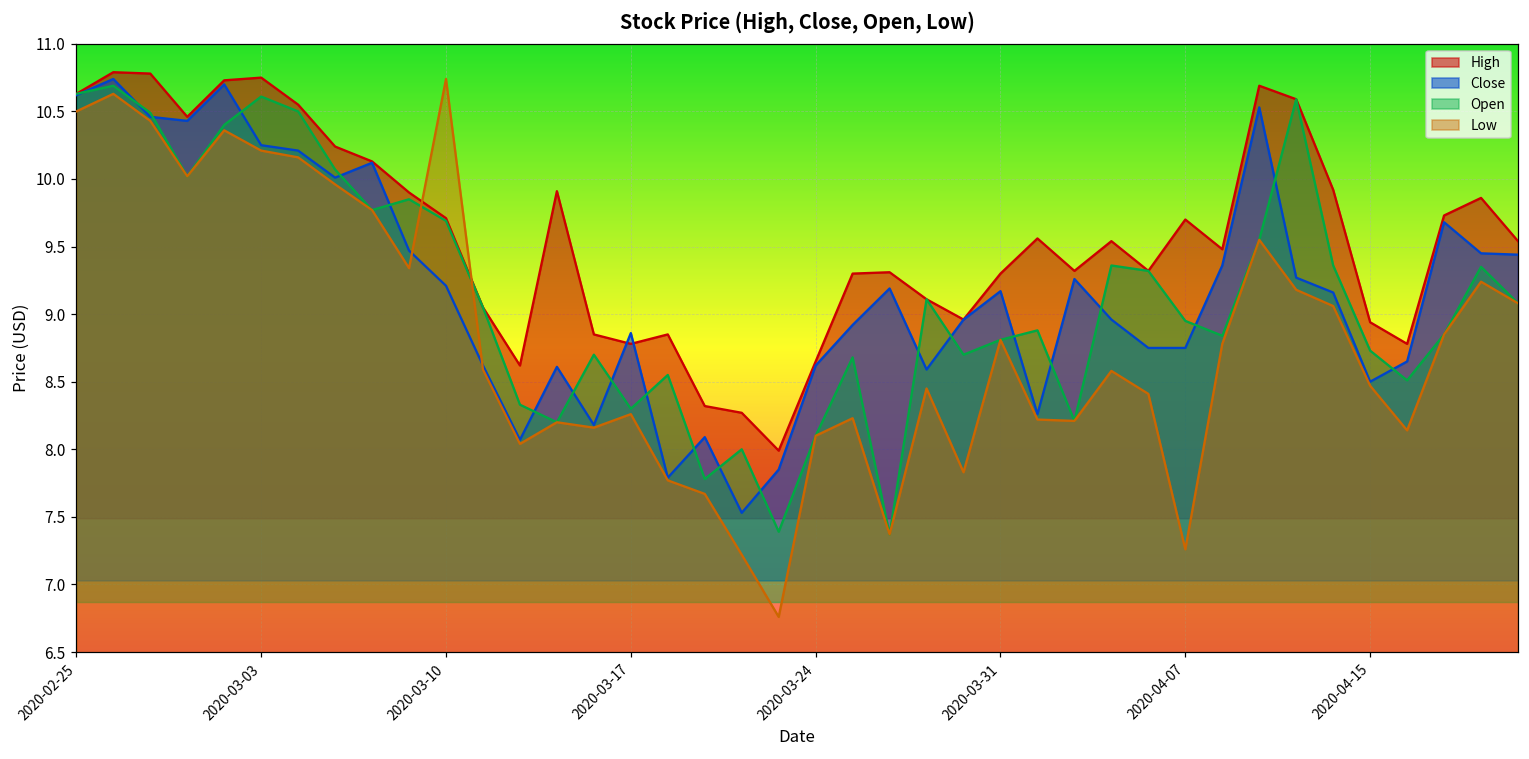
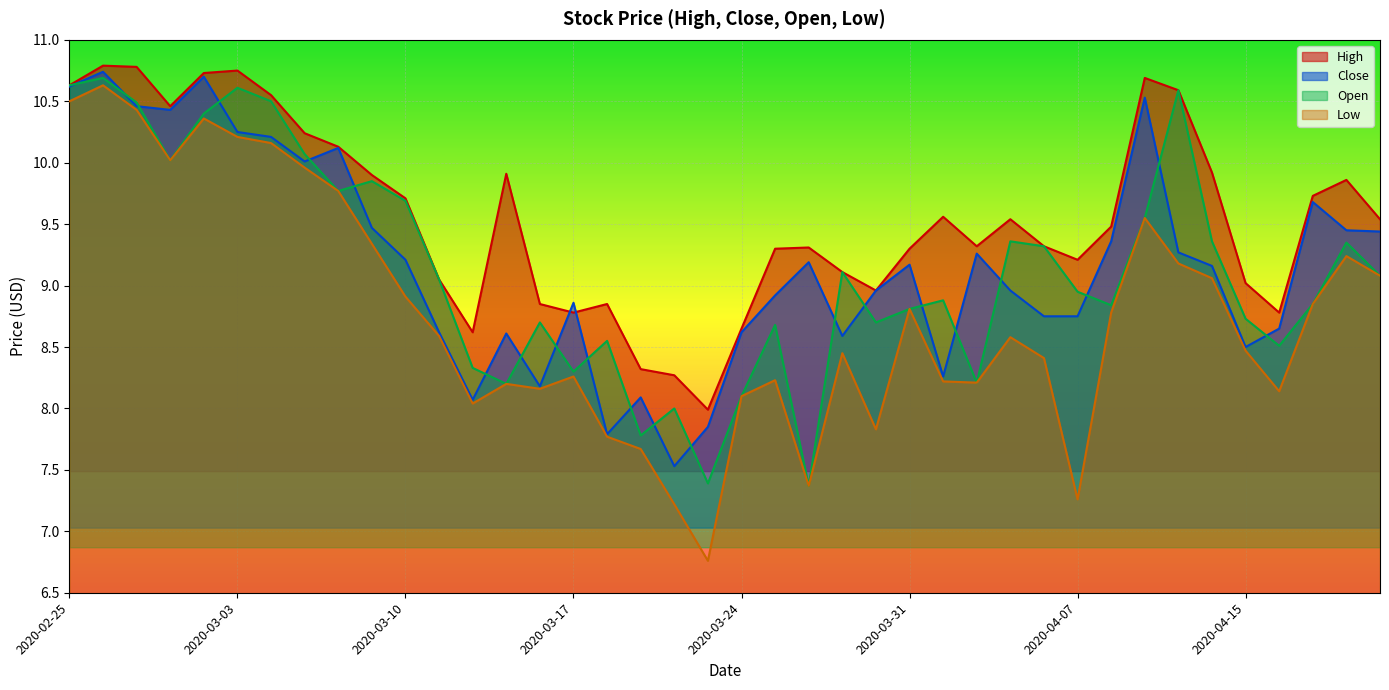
  {
    "High": {
      "2020-03-03": 10.75,
      "2020-03-17": 8.78,
      "2020-03-24": 8.65,
      "2020-03-31": 9.30,
-     "2020-04-07": 9.70,
-     "2020-04-15": 8.94
+     "2020-04-07": 9.21,
+     "2020-04-15": 9.02
    },
    "Close": {
      "2020-03-03": 10.25,
      "2020-03-10": 9.21,
      "2020-03-17": 8.86,
      "2020-03-24": 8.62,
      "2020-03-31": 9.17,
      "2020-04-07": 8.75,
      "2020-04-15": 8.50
    },
    "Open": {
      "2020-03-03": 10.61,
      "2020-03-17": 8.30,
      "2020-04-07": 8.95,
      "2020-04-15": 8.73
    },
    "Low": {
      "2020-02-25": 10.50,
      "2020-03-03": 10.21,
-     "2020-03-10": 10.74,
+     "2020-03-10": 8.91,
      "2020-03-17": 8.26,
      "2020-04-07": 7.26,
      "2020-04-15": 8.47
    }
  }
